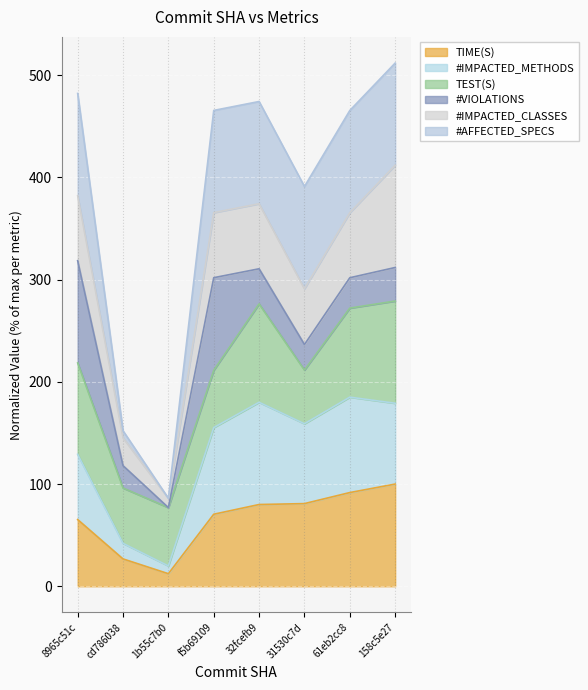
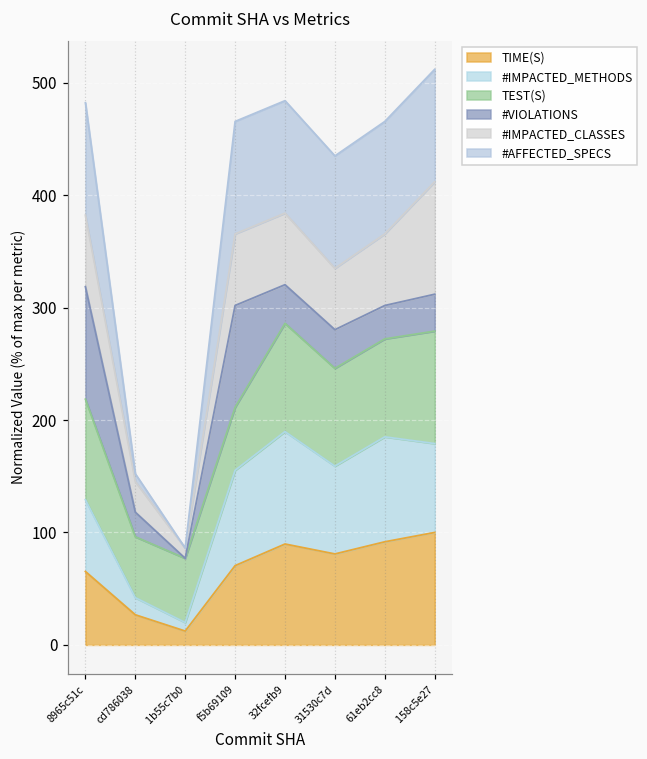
  {
    "TIME(S)": {
      "8965c51c": 65,
      "cd786038": 27,
      "1b55c7b0": 12,
      "f5b69109": 70,
-     "32fcefb9": 80,
+     "32fcefb9": 90,
      "31530c7d": 81,
      "61eb2cc8": 92,
      "158c5e27": 100
    },
    "TEST(S)": {
      "8965c51c": 89,
      "cd786038": 54,
      "f5b69109": 56,
      "32fcefb9": 96,
-     "31530c7d": 53,
+     "31530c7d": 87,
      "61eb2cc8": 87,
      "158c5e27": 100
    },
    "#VIOLATIONS": {
      "8965c51c": 100,
      "cd786038": 22,
      "f5b69109": 91,
      "32fcefb9": 34,
-     "31530c7d": 25,
+     "31530c7d": 34,
      "61eb2cc8": 30,
      "158c5e27": 33
    }
  }
